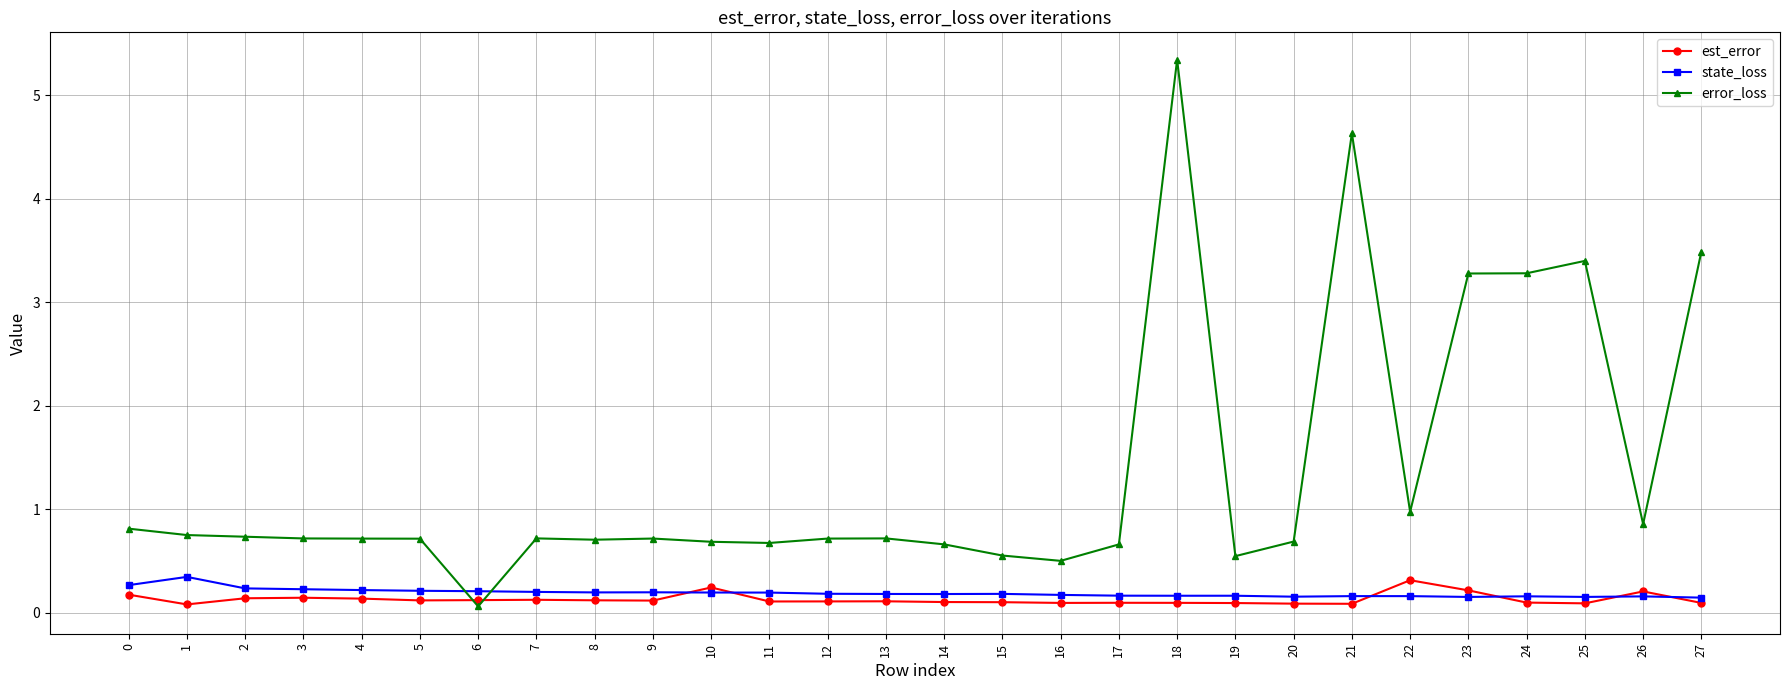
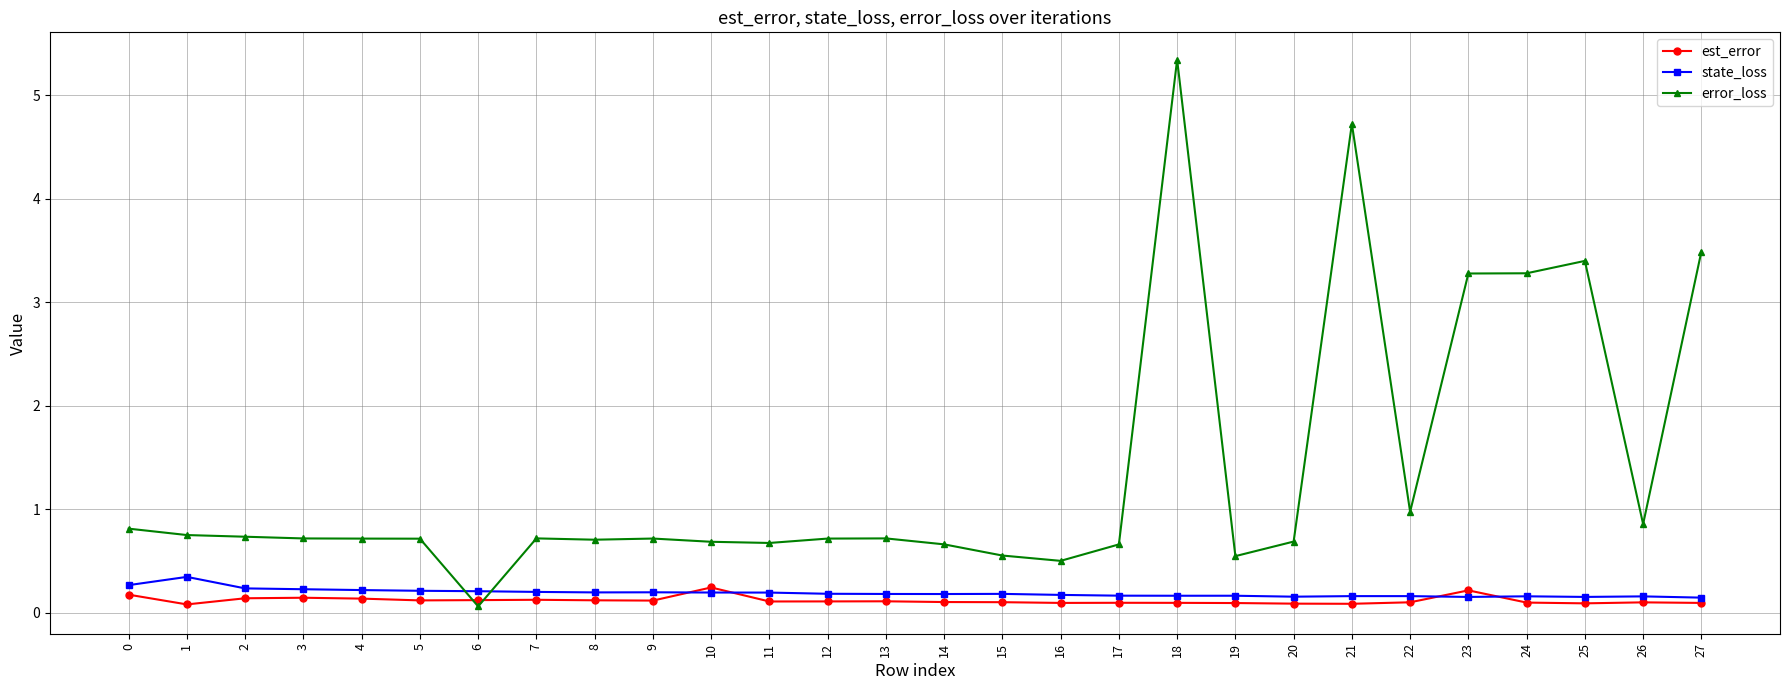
  {
    "est_error": {
      "0": 0.17,
      "1": 0.08,
      "2": 0.14,
      "3": 0.14,
      "4": 0.14,
      "5": 0.12,
      "6": 0.12,
      "7": 0.13,
      "8": 0.12,
      "9": 0.12,
      "10": 0.24,
      "11": 0.11,
      "12": 0.11,
      "13": 0.11,
      "14": 0.10,
      "15": 0.10,
      "16": 0.09,
      "17": 0.10,
      "18": 0.10,
      "19": 0.09,
      "20": 0.09,
      "21": 0.09,
-     "22": 0.31,
+     "22": 0.10,
      "23": 0.22,
      "24": 0.10,
      "25": 0.09,
-     "26": 0.21,
+     "26": 0.10,
      "27": 0.09
    },
    "state_loss": {
      "0": 0.27,
      "1": 0.35,
      "2": 0.24,
      "3": 0.23,
      "4": 0.22,
      "5": 0.21,
      "6": 0.21,
      "7": 0.20,
      "8": 0.20,
      "9": 0.20,
      "10": 0.20,
      "11": 0.19,
      "12": 0.18,
      "13": 0.18,
      "14": 0.18,
      "15": 0.18,
      "16": 0.17,
      "17": 0.16,
      "18": 0.16,
      "19": 0.16,
      "20": 0.16,
      "21": 0.16,
      "22": 0.16,
      "23": 0.15,
      "24": 0.16,
      "25": 0.15,
      "26": 0.16,
      "27": 0.15
    },
    "error_loss": {
      "0": 0.81,
      "1": 0.75,
      "2": 0.73,
      "3": 0.72,
      "4": 0.72,
      "5": 0.72,
      "6": 0.06,
      "7": 0.72,
      "8": 0.71,
      "9": 0.72,
      "10": 0.69,
      "11": 0.67,
      "12": 0.72,
      "13": 0.72,
      "14": 0.66,
      "15": 0.55,
      "16": 0.50,
      "17": 0.66,
      "18": 5.35,
      "19": 0.55,
      "20": 0.69,
-     "21": 4.63,
+     "21": 4.72,
      "22": 0.98,
      "23": 3.28,
      "24": 3.28,
      "25": 3.40,
      "26": 0.86,
      "27": 3.49
    }
  }
